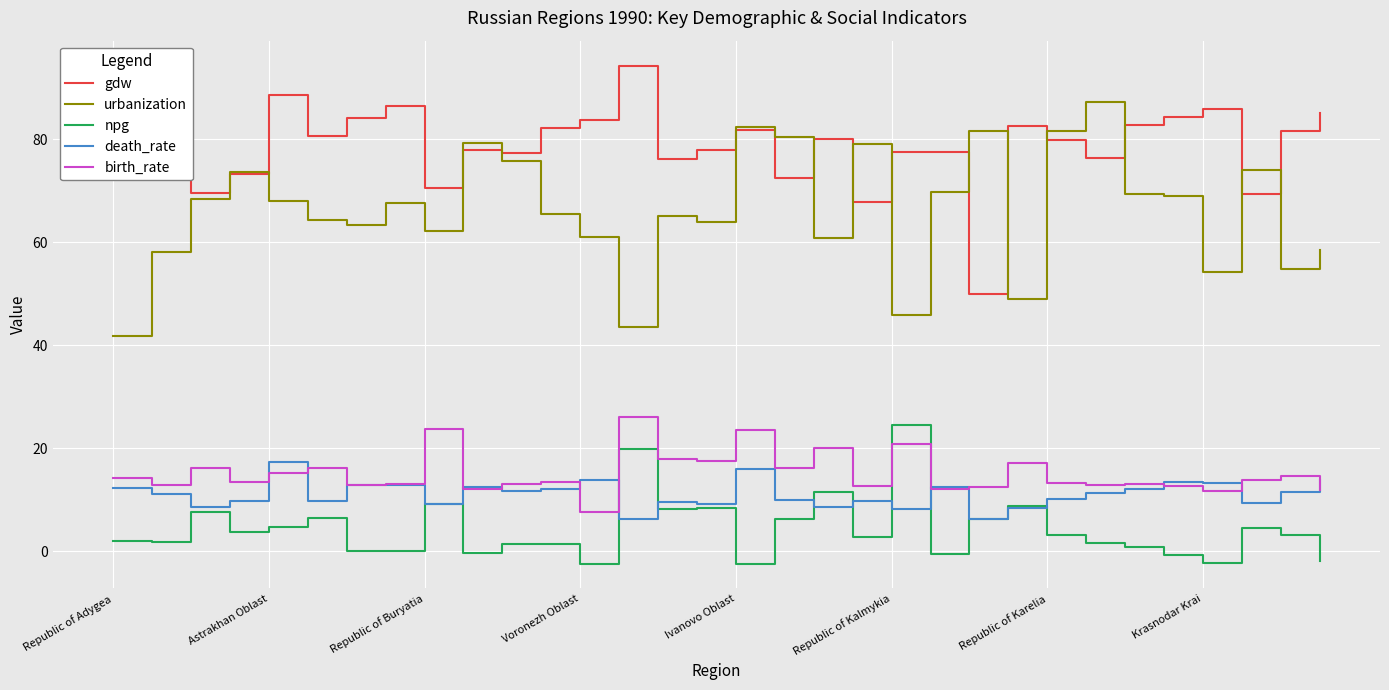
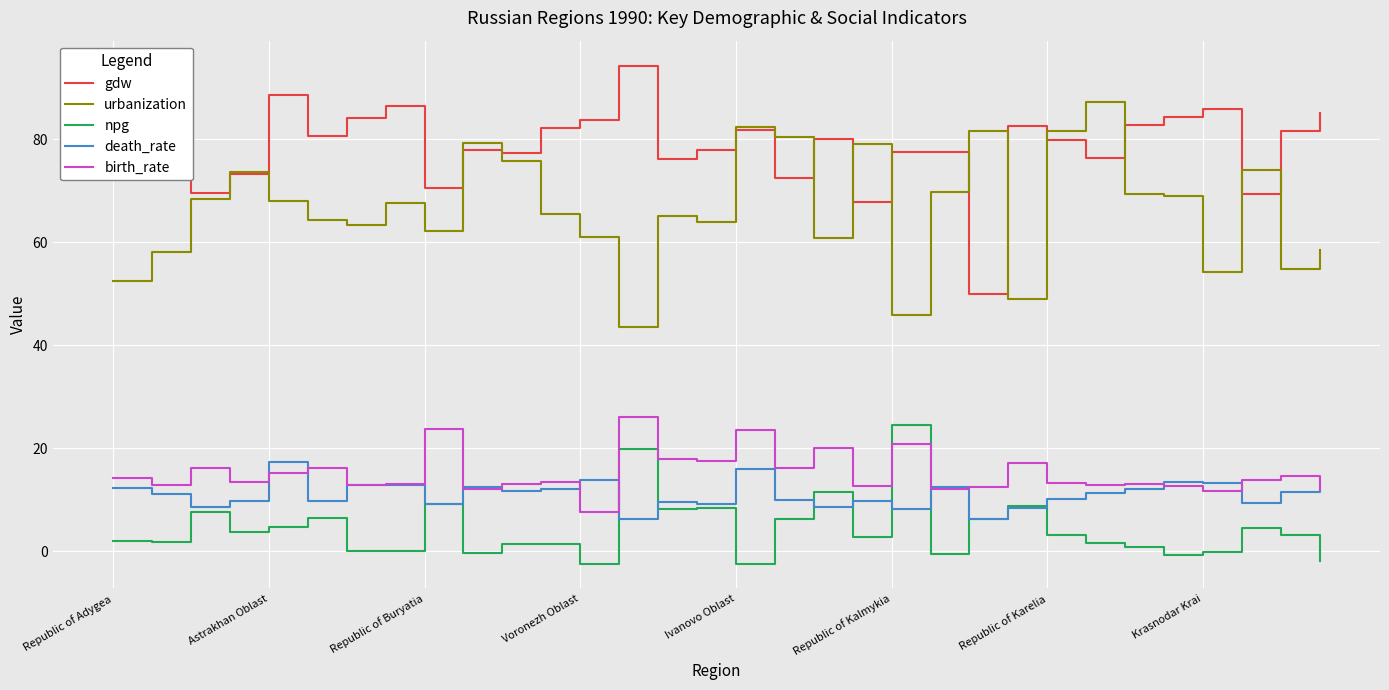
  {
    "gdw": {
      "Astrakhan Oblast": 89,
      "Republic of Buryatia": 70,
      "Voronezh Oblast": 84,
      "Republic of Kalmykia": 77,
      "Republic of Karelia": 80,
      "Krasnodar Krai": 86
    },
    "urbanization": {
-     "Republic of Adygea": 42,
+     "Republic of Adygea": 52,
      "Astrakhan Oblast": 68,
      "Republic of Buryatia": 62,
      "Voronezh Oblast": 61,
      "Republic of Kalmykia": 46,
      "Republic of Karelia": 82,
      "Krasnodar Krai": 54
    },
    "npg": {
      "Republic of Adygea": 2,
      "Astrakhan Oblast": 5,
      "Voronezh Oblast": -2,
      "Ivanovo Oblast": -2,
      "Republic of Kalmykia": 24,
      "Republic of Karelia": 3,
-     "Krasnodar Krai": -2
+     "Krasnodar Krai": 0
    },
    "death_rate": {
      "Republic of Adygea": 12,
      "Astrakhan Oblast": 17,
      "Voronezh Oblast": 14,
      "Ivanovo Oblast": 16,
      "Republic of Kalmykia": 8,
      "Republic of Karelia": 10,
      "Krasnodar Krai": 13
    },
    "birth_rate": {
      "Republic of Adygea": 14,
      "Astrakhan Oblast": 15,
      "Republic of Buryatia": 24,
      "Voronezh Oblast": 8,
      "Ivanovo Oblast": 24,
      "Republic of Kalmykia": 21,
      "Republic of Karelia": 13,
      "Krasnodar Krai": 12
    }
  }
